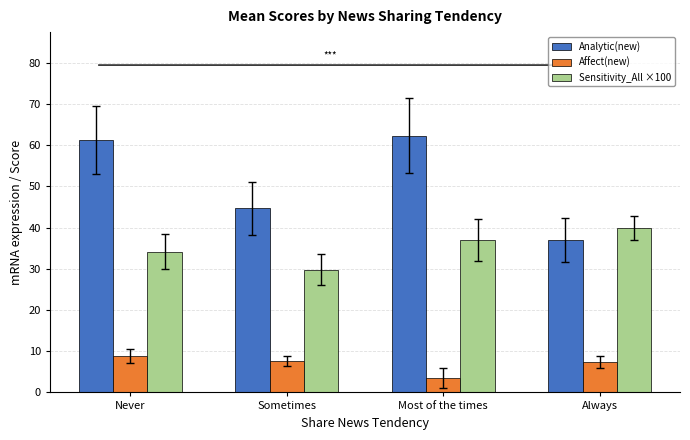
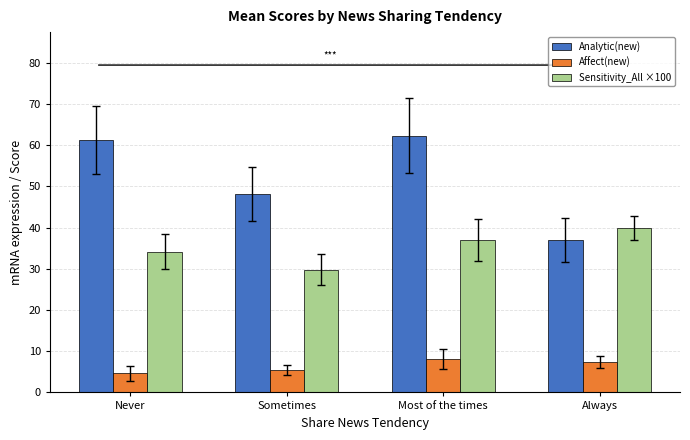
  {
    "Analytic(new)": {
      "Never": 61,
-     "Sometimes": 45,
+     "Sometimes": 48,
      "Most of the times": 62,
      "Always": 37
    },
    "Affect(new)": {
-     "Never": 9,
-     "Sometimes": 8,
-     "Most of the times": 4,
+     "Never": 5,
+     "Sometimes": 5,
+     "Most of the times": 8,
      "Always": 7
    },
    "Sensitivity_All ×100": {
      "Never": 34,
      "Sometimes": 30,
      "Most of the times": 37,
      "Always": 40
    }
  }
